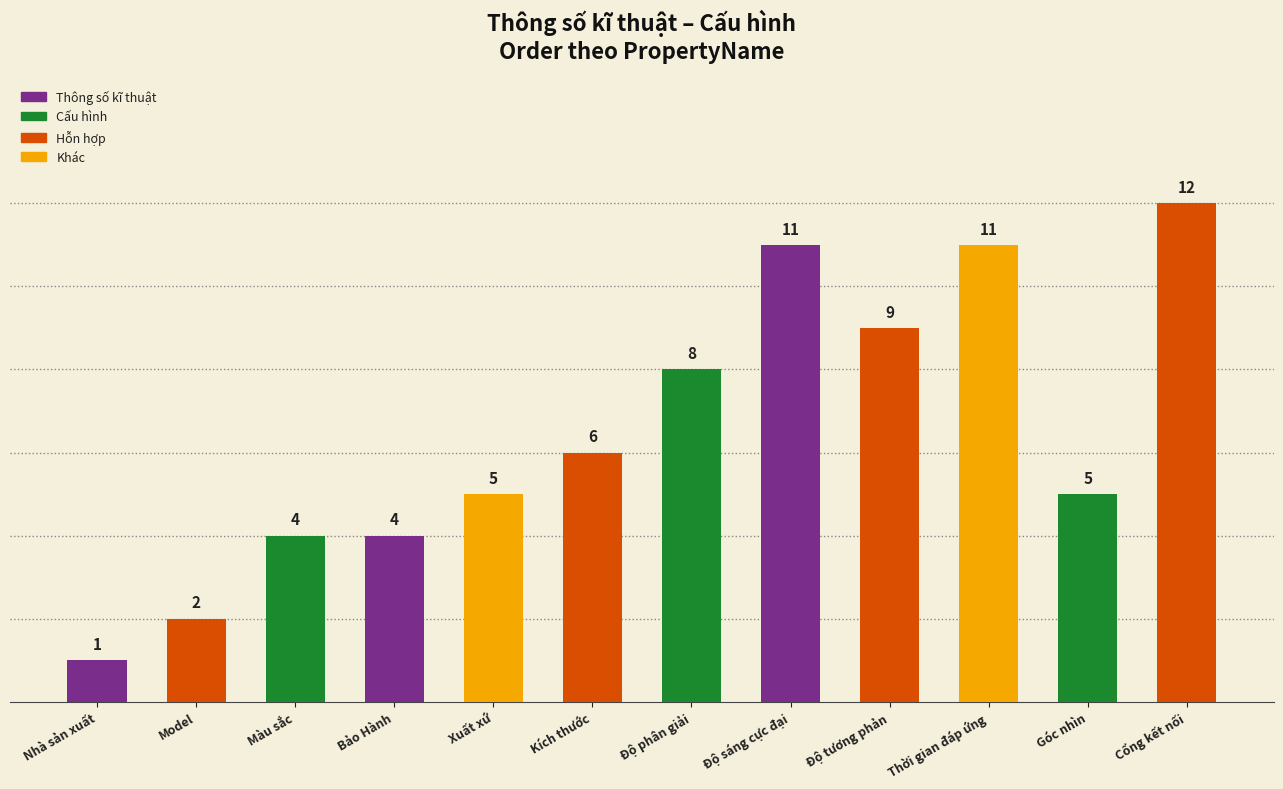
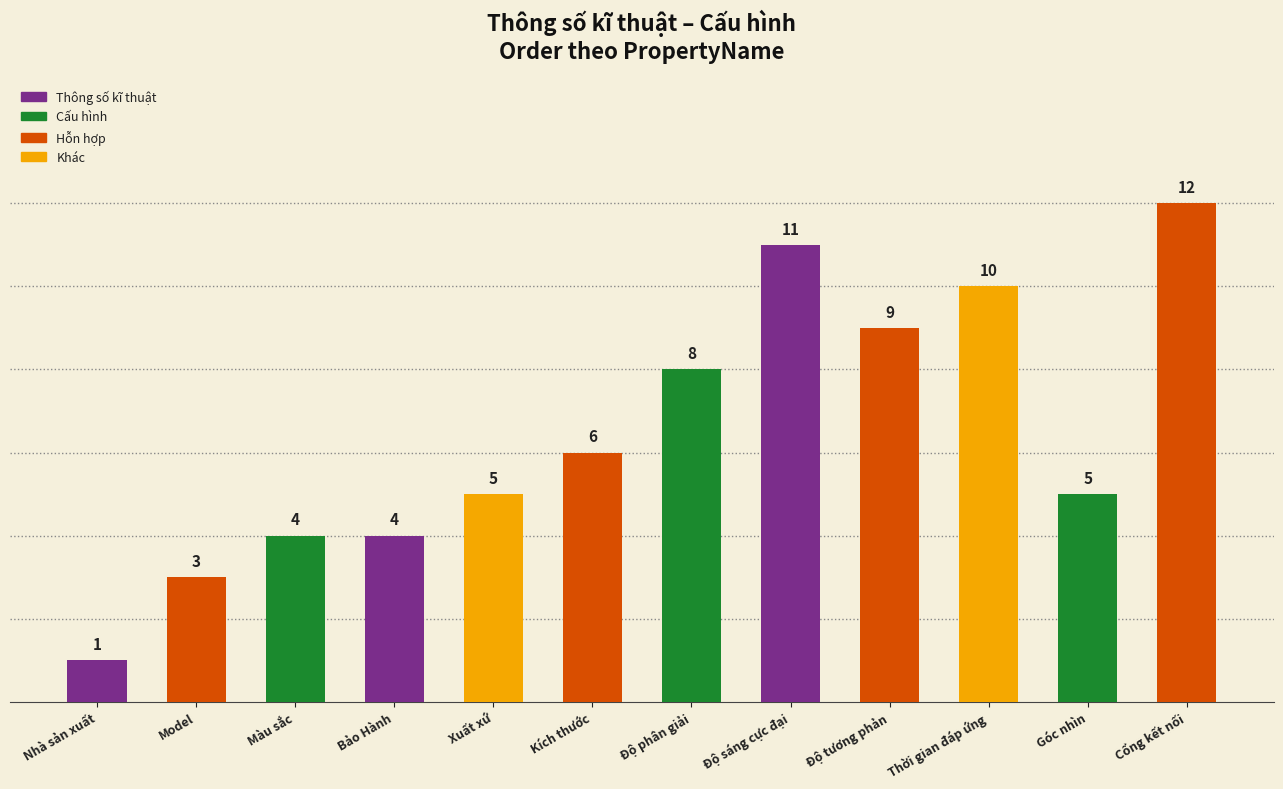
  {
    "Nhà sản xuất": 1,
-   "Model": 2,
+   "Model": 3,
    "Màu sắc": 4,
    "Bảo Hành": 4,
    "Xuất xứ": 5,
    "Kích thước": 6,
    "Độ phân giải": 8,
    "Độ sáng cực đại": 11,
    "Độ tương phản": 9,
-   "Thời gian đáp ứng": 11,
+   "Thời gian đáp ứng": 10,
    "Góc nhìn": 5,
    "Cổng kết nối": 12
  }
